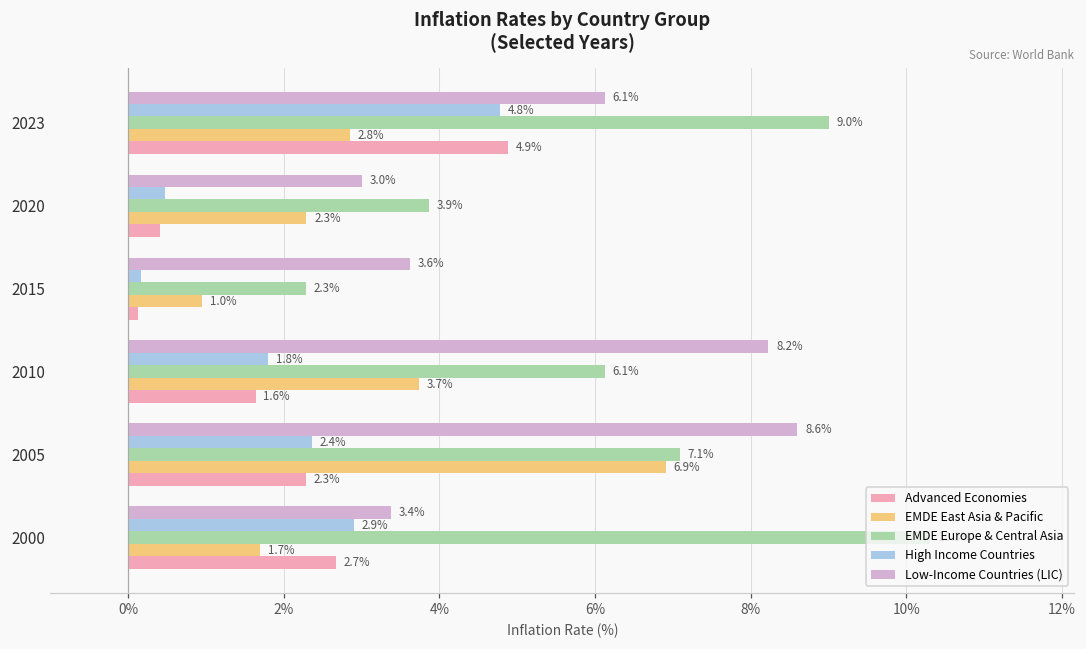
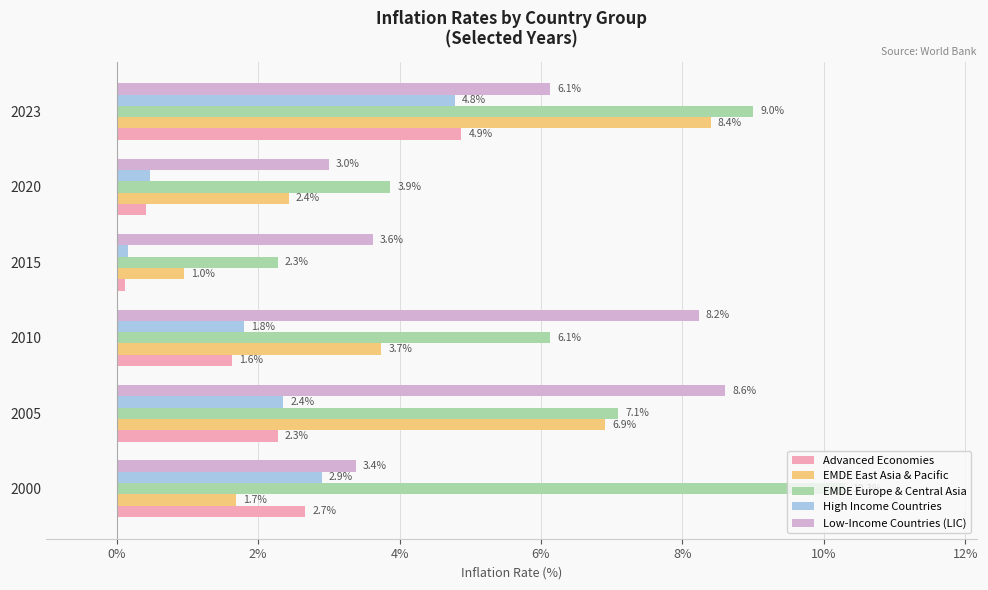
  {
    "EMDE East Asia & Pacific": {
-     "2023": "2.8%",
-     "2020": "2.3%",
+     "2023": "8.4%",
+     "2020": "2.4%",
      "2015": "1.0%",
      "2010": "3.7%",
      "2005": "6.9%",
      "2000": "1.7%"
    },
    "EMDE Europe & Central Asia": {
      "2023": "9.0%",
      "2020": "3.9%",
      "2015": "2.3%",
      "2010": "6.1%",
      "2005": "7.1%"
    }
  }
